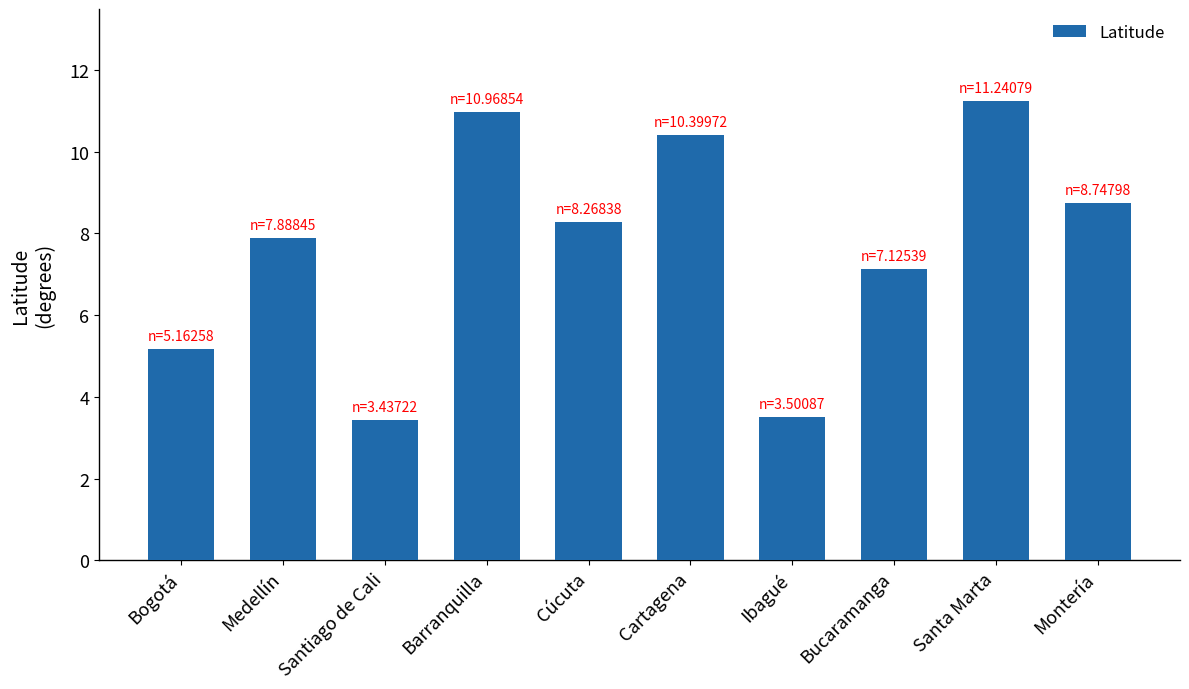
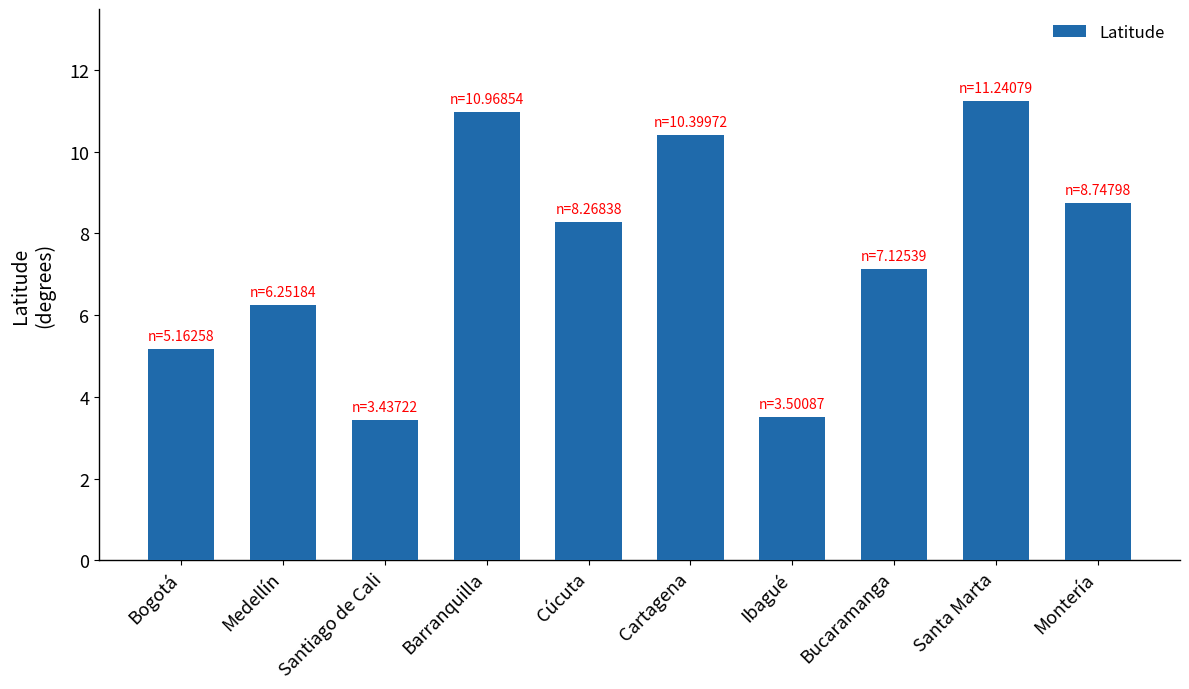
  {
    "Bogotá": 5.16258,
-   "Medellín": 7.88845,
+   "Medellín": 6.25184,
    "Santiago de Cali": 3.43722,
    "Barranquilla": 10.96854,
    "Cúcuta": 8.26838,
    "Cartagena": 10.39972,
    "Ibagué": 3.50087,
    "Bucaramanga": 7.12539,
    "Santa Marta": 11.24079,
    "Montería": 8.74798
  }
